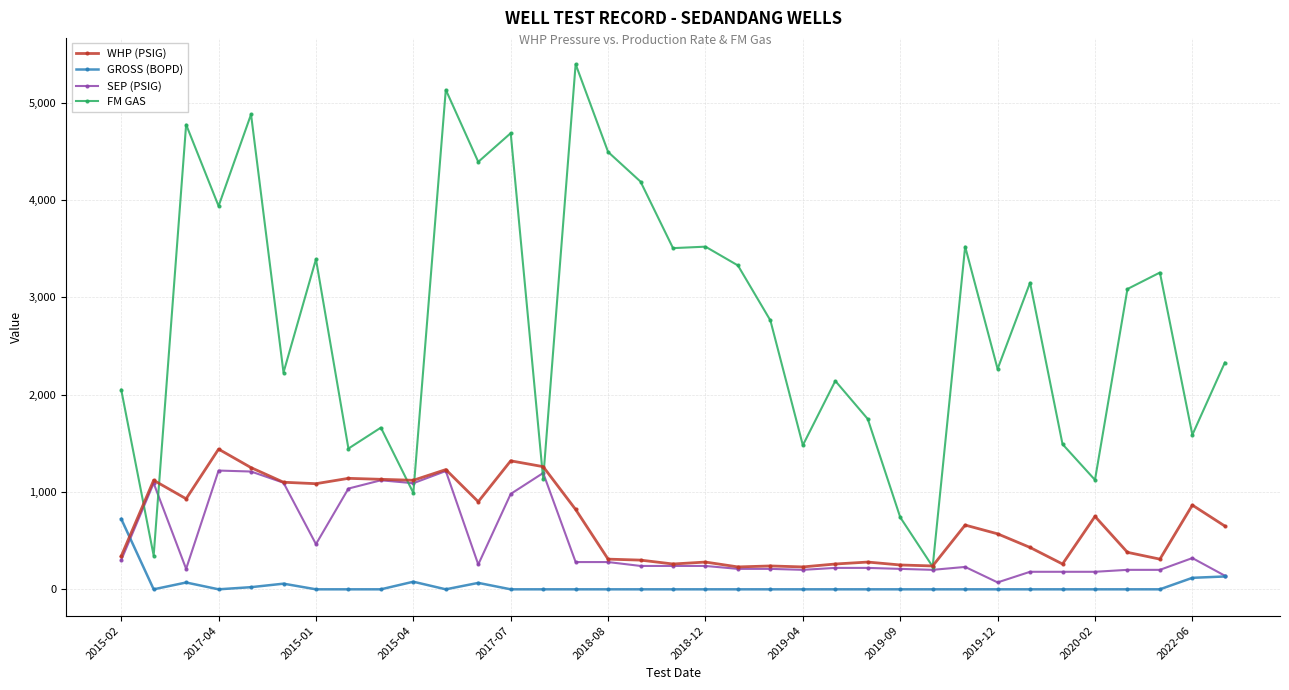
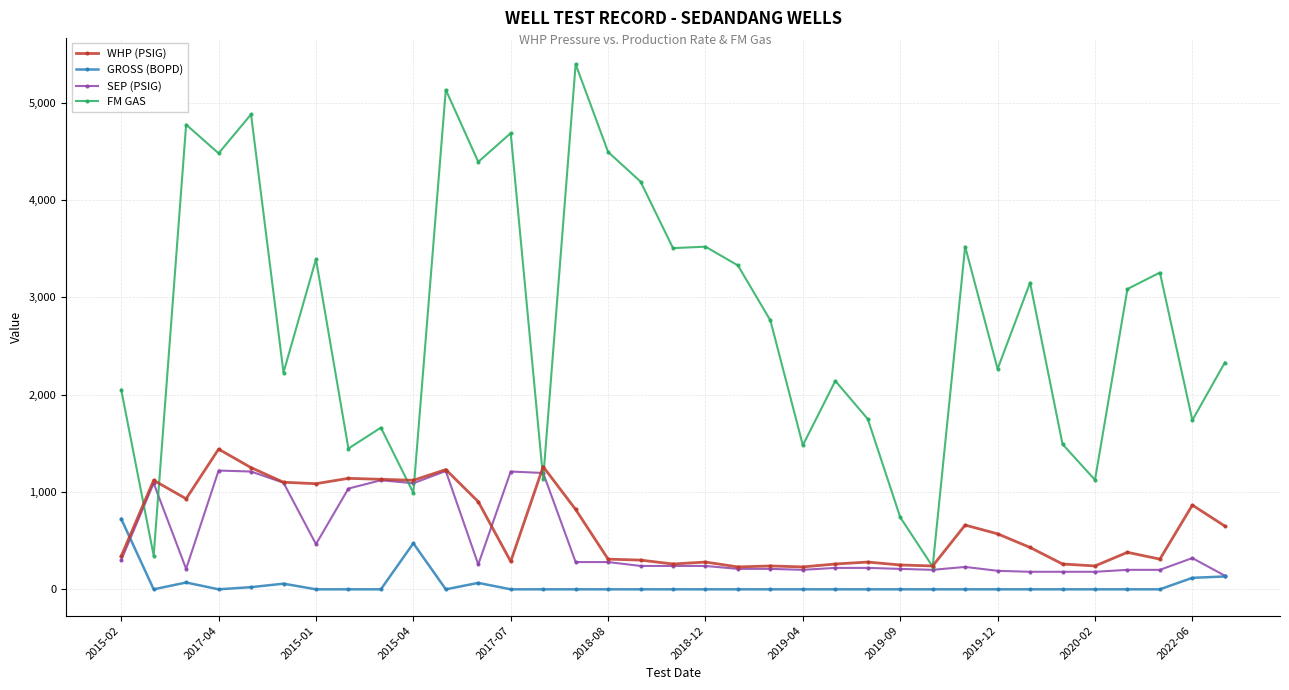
  {
    "WHP (PSIG)": {
      "2015-02": "300",
      "2017-04": "1,400",
      "2015-01": "1,100",
      "2015-04": "1,100",
-     "2017-07": "1,300",
+     "2017-07": "300",
      "2018-08": "300",
      "2018-12": "300",
      "2019-04": "200",
      "2019-09": "300",
      "2019-12": "600",
-     "2020-02": "700",
+     "2020-02": "200",
      "2022-06": "900"
    },
    "GROSS (BOPD)": {
      "2015-02": "700",
      "2017-04": "0",
      "2015-01": "0",
-     "2015-04": "100",
+     "2015-04": "500",
      "2017-07": "0",
      "2018-08": "0",
      "2018-12": "0",
      "2019-04": "0",
      "2019-09": "0",
      "2019-12": "0",
      "2020-02": "0",
      "2022-06": "100"
    },
    "SEP (PSIG)": {
      "2015-02": "300",
      "2017-04": "1,200",
      "2015-01": "500",
      "2015-04": "1,100",
-     "2017-07": "1,000",
+     "2017-07": "1,200",
      "2018-08": "300",
      "2018-12": "200",
      "2019-04": "200",
      "2019-09": "200",
-     "2019-12": "100",
+     "2019-12": "200",
      "2020-02": "200",
      "2022-06": "300"
    },
    "FM GAS": {
      "2015-02": "2,100",
-     "2017-04": "3,900",
+     "2017-04": "4,500",
      "2015-01": "3,400",
      "2015-04": "1,000",
      "2017-07": "4,700",
      "2018-08": "4,500",
      "2018-12": "3,500",
      "2019-04": "1,500",
      "2019-09": "700",
      "2019-12": "2,300",
      "2020-02": "1,100",
-     "2022-06": "1,600"
+     "2022-06": "1,700"
    }
  }
